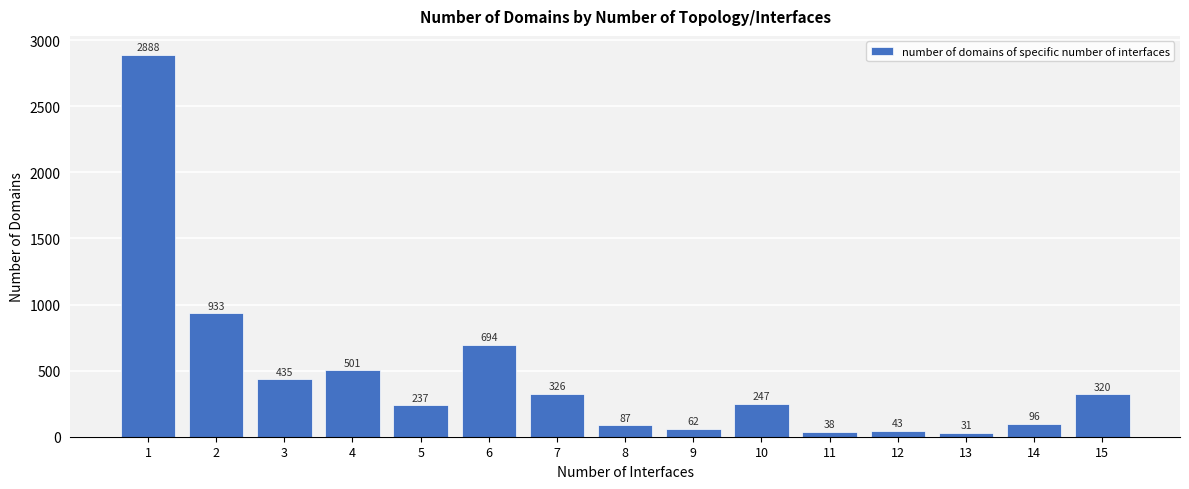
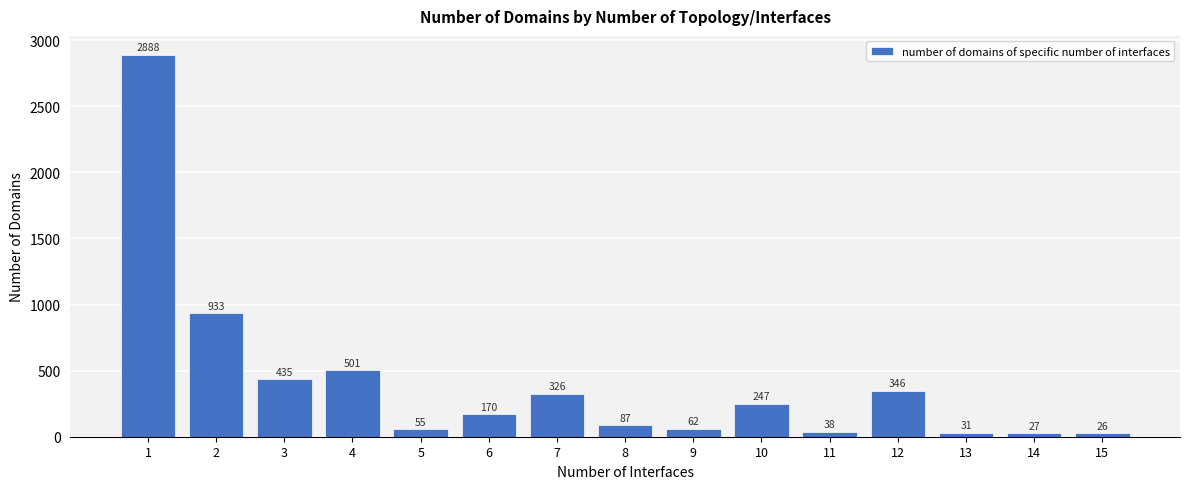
  {
    "1": 2888,
    "2": 933,
    "3": 435,
    "4": 501,
-   "5": 237,
-   "6": 694,
+   "5": 55,
+   "6": 170,
    "7": 326,
    "8": 87,
    "9": 62,
    "10": 247,
    "11": 38,
-   "12": 43,
+   "12": 346,
    "13": 31,
-   "14": 96,
-   "15": 320
+   "14": 27,
+   "15": 26
  }
